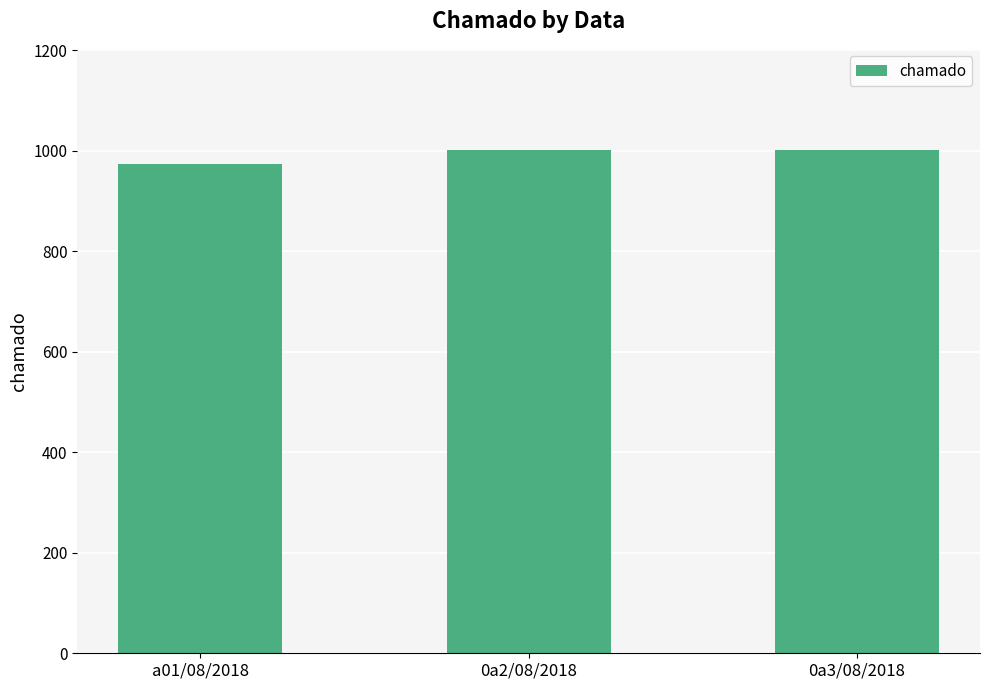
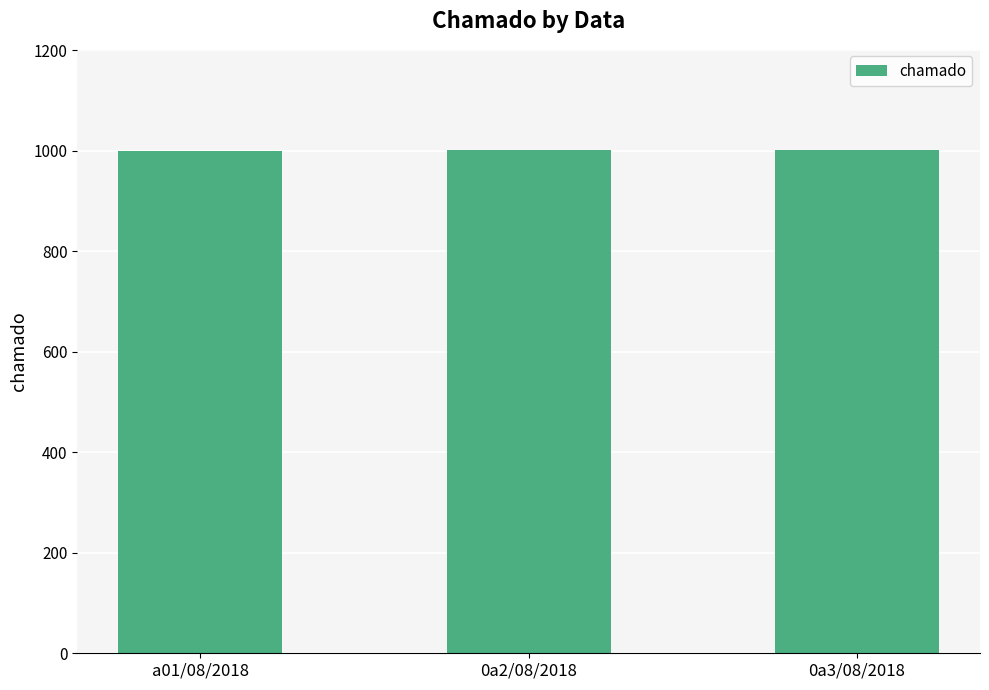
  {
-   "a01/08/2018": 970,
+   "a01/08/2018": 1000,
    "0a2/08/2018": 1000,
    "0a3/08/2018": 1000
  }
